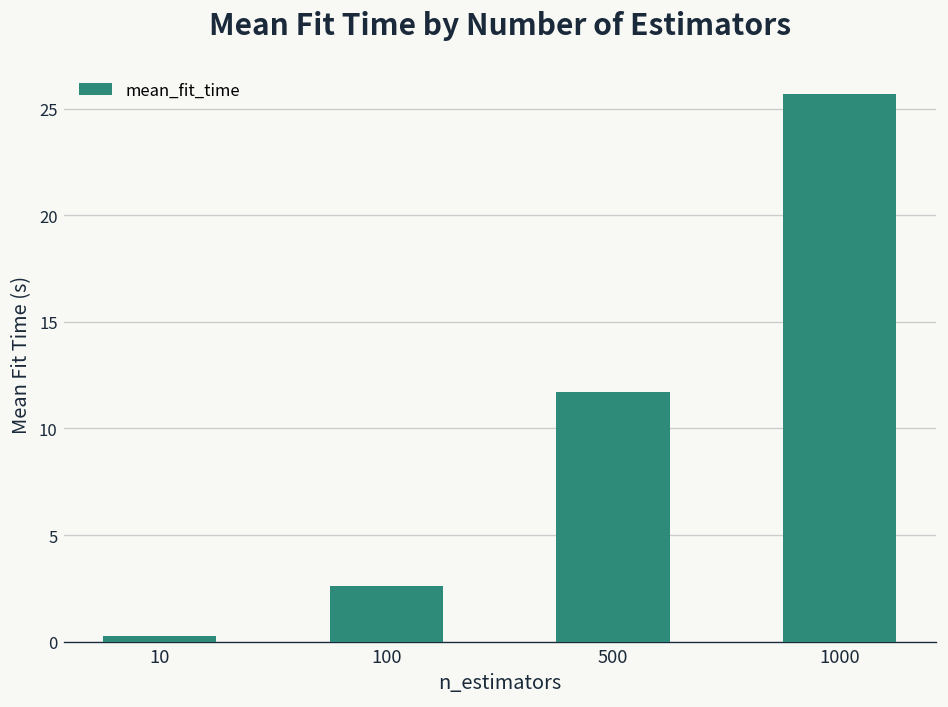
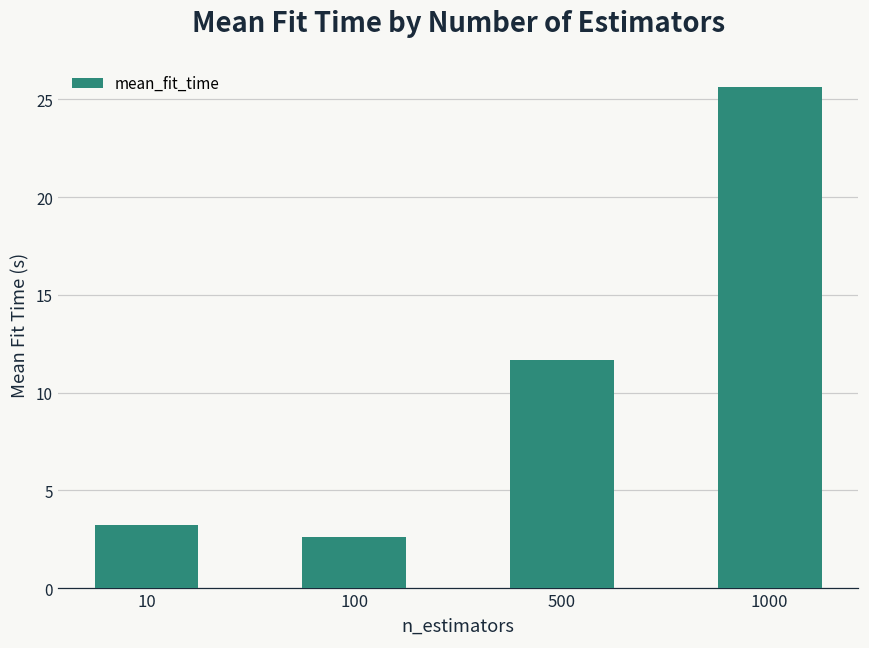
  {
-   "10": 0.3,
+   "10": 3.2,
    "100": 2.6,
    "500": 11.7,
    "1000": 25.7
  }
